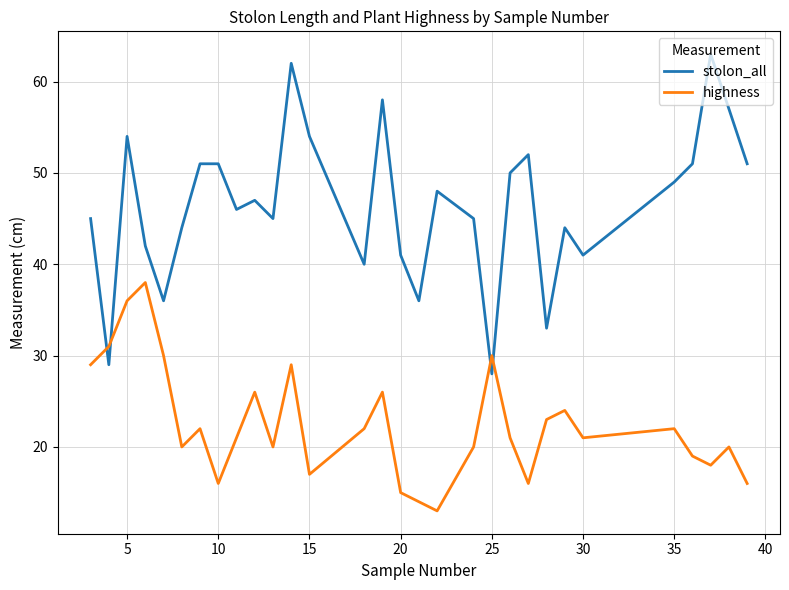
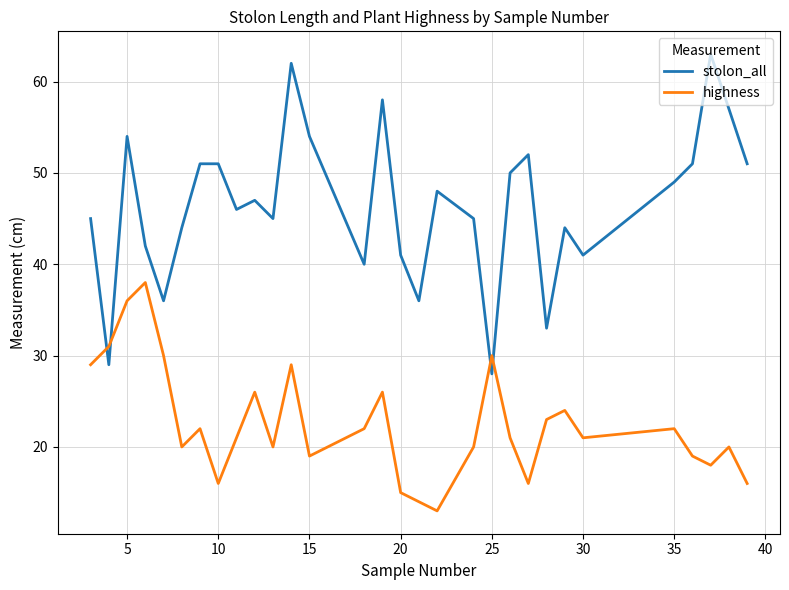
  {
    "stolon_all": {
      "5": 54,
      "10": 51,
      "15": 54,
      "20": 41,
      "25": 28,
      "30": 41,
      "35": 49
    },
    "highness": {
      "5": 36,
      "10": 16,
-     "15": 17,
+     "15": 19,
      "20": 15,
      "25": 30,
      "30": 21,
      "35": 22
    }
  }
